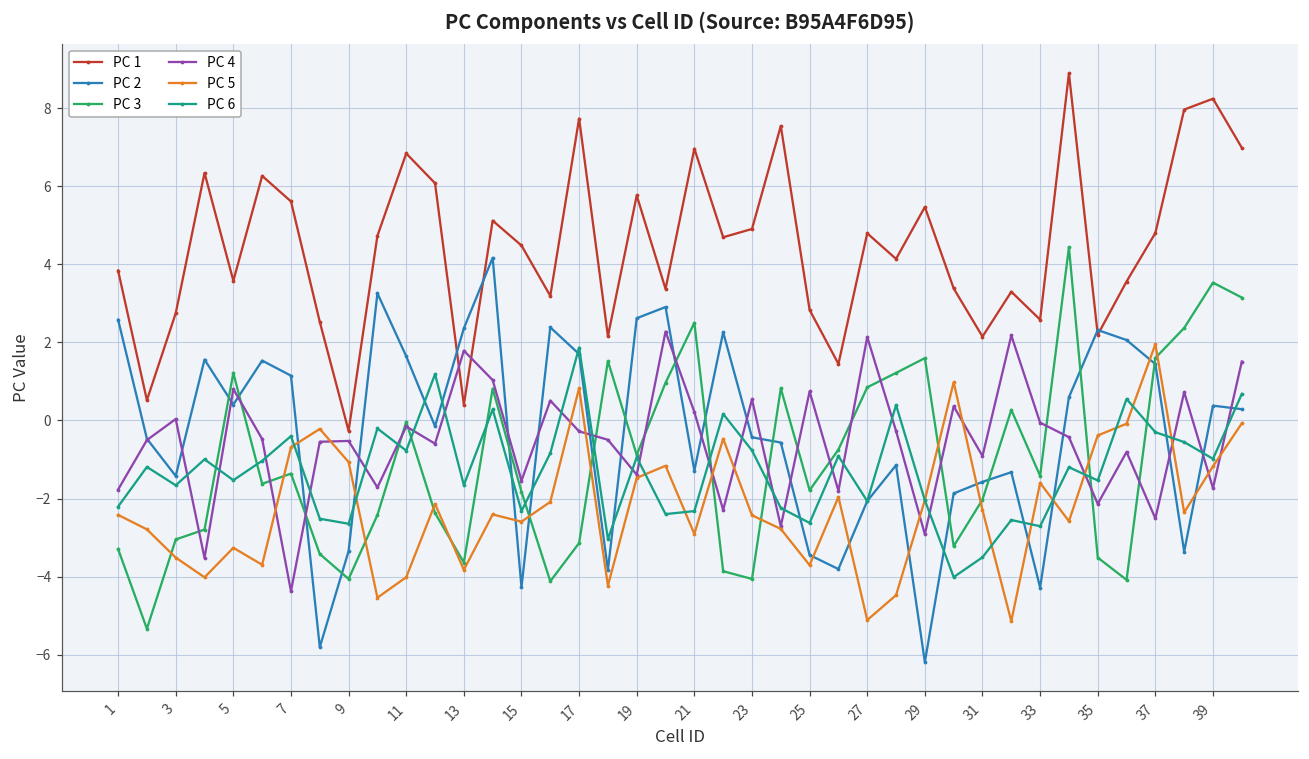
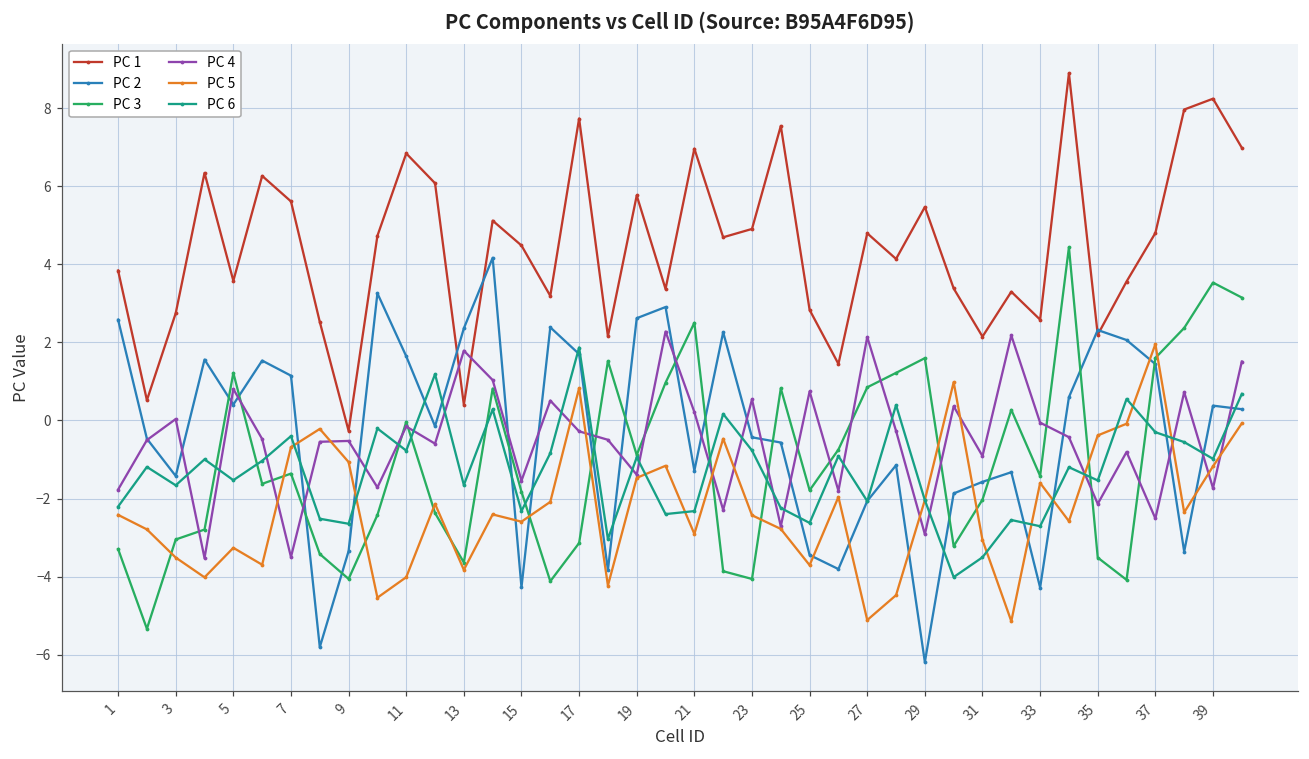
  {
    "PC 1": {
      "1": 3.8,
      "3": 2.7,
      "5": 3.6,
      "7": 5.6,
      "9": -0.3,
      "11": 6.8,
      "13": 0.4,
      "15": 4.5,
      "17": 7.7,
      "19": 5.8,
      "21": 7.0,
      "23": 4.9,
      "25": 2.8,
      "27": 4.8,
      "29": 5.5,
      "31": 2.1,
      "33": 2.6,
      "35": 2.2,
      "37": 4.8,
      "39": 8.2
    },
    "PC 2": {
      "1": 2.6,
      "3": -1.4,
      "5": 0.4,
      "7": 1.1,
      "9": -3.3,
      "11": 1.6,
      "13": 2.4,
      "15": -4.3,
      "17": 1.7,
      "19": 2.6,
      "21": -1.3,
      "23": -0.4,
      "25": -3.4,
      "29": -6.2,
      "31": -1.6,
      "33": -4.3,
      "35": 2.3,
      "37": 1.4,
      "39": 0.4
    },
    "PC 4": {
      "1": -1.8,
      "3": 0.0,
      "5": 0.8,
-     "7": -4.4,
+     "7": -3.5,
      "9": -0.5,
      "11": -0.2,
      "13": 1.8,
      "15": -1.5,
      "17": -0.3,
      "19": -1.4,
      "21": 0.2,
      "23": 0.5,
      "25": 0.7,
      "27": 2.1,
      "29": -2.9,
      "31": -0.9,
      "33": -0.1,
      "35": -2.1,
      "37": -2.5,
      "39": -1.7
    },
    "PC 5": {
      "1": -2.4,
      "3": -3.5,
      "5": -3.3,
      "7": -0.7,
      "9": -1.1,
      "11": -4.0,
      "13": -3.8,
      "15": -2.6,
      "17": 0.8,
      "19": -1.5,
      "21": -2.9,
      "23": -2.4,
      "25": -3.7,
      "27": -5.1,
-     "31": -2.3,
+     "31": -3.1,
      "33": -1.6,
      "35": -0.4,
      "37": 2.0,
      "39": -1.2
    }
  }
